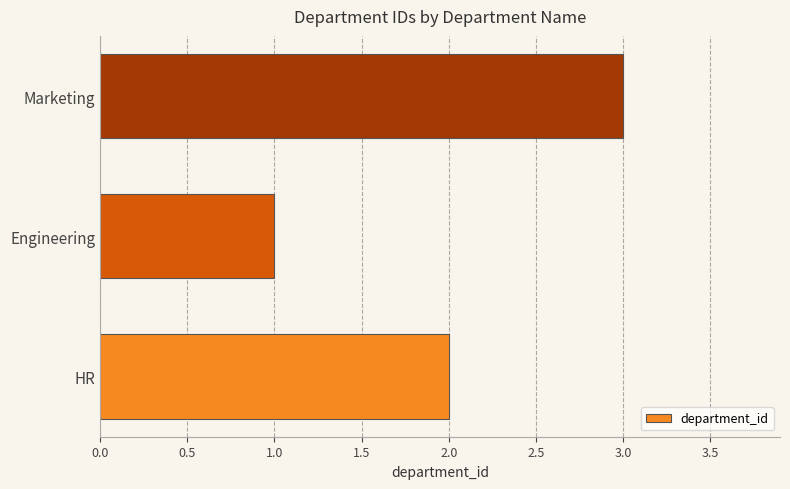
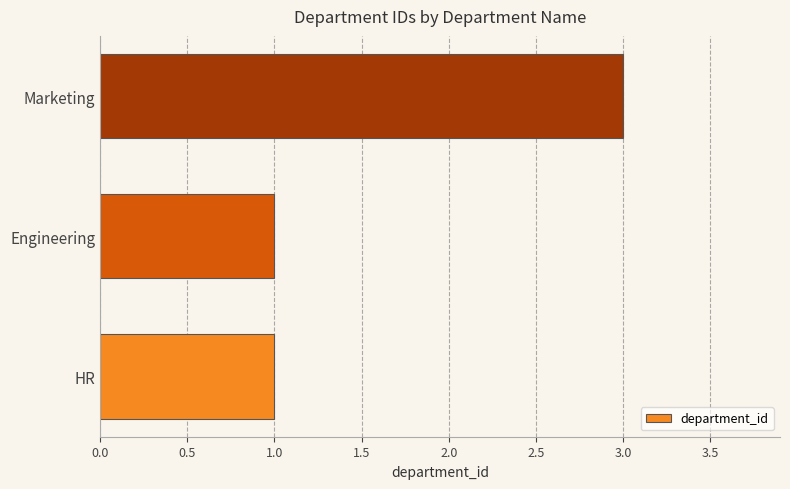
  {
    "Marketing": 3,
    "Engineering": 1,
-   "HR": 2
+   "HR": 1
  }
